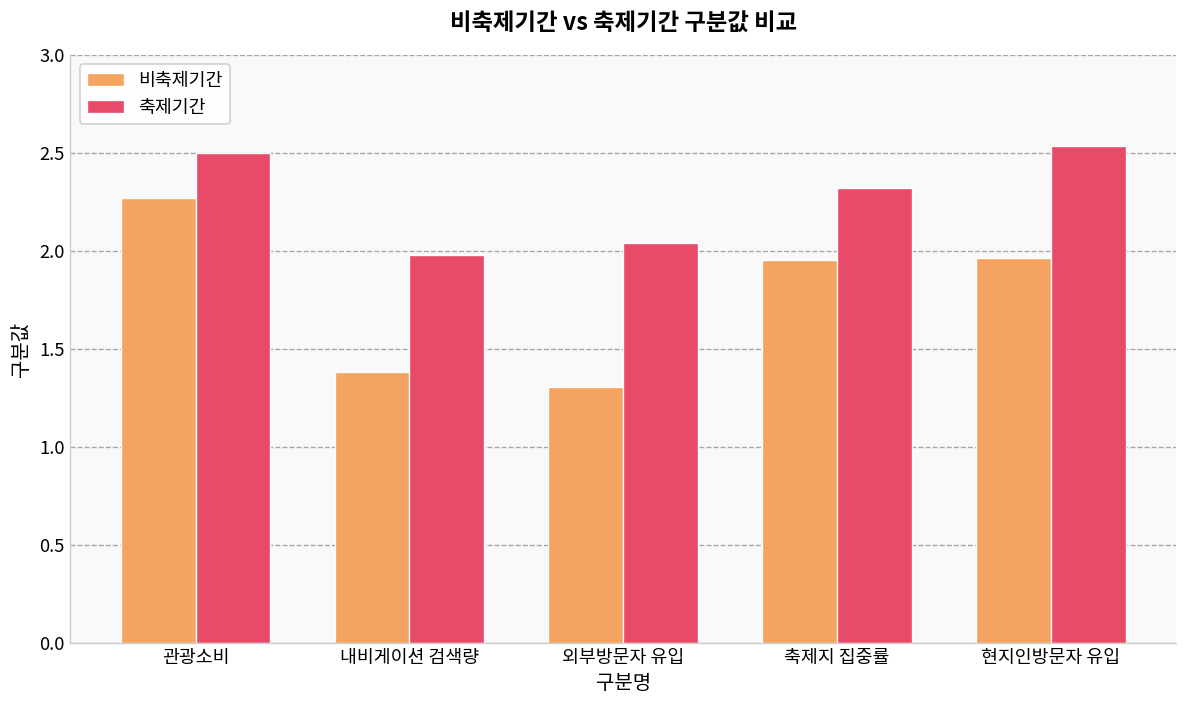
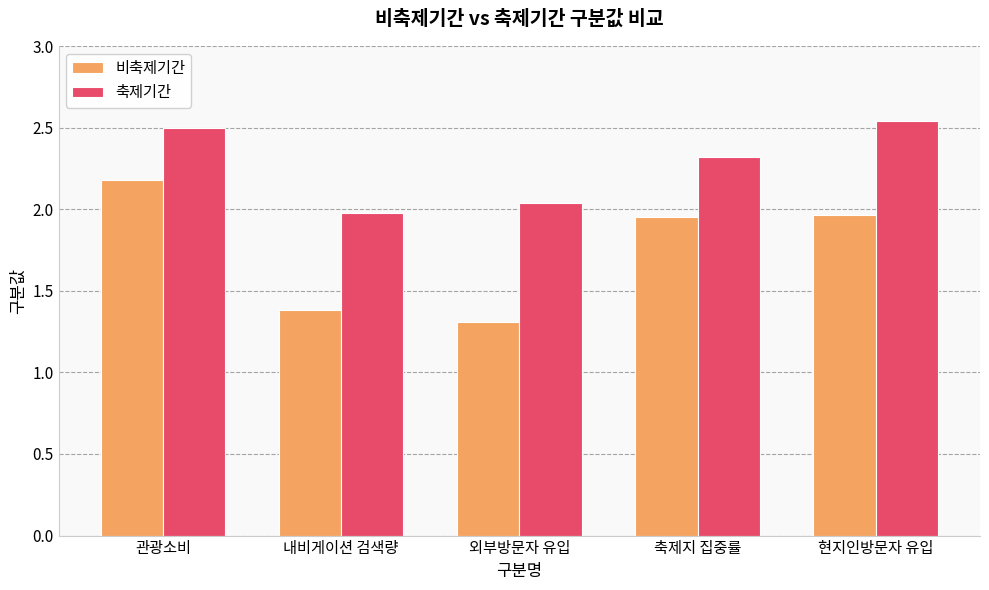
  {
    "비축제기간": {
-     "관광소비": 2.27,
+     "관광소비": 2.18,
      "내비게이션 검색량": 1.38,
      "외부방문자 유입": 1.31,
      "축제지 집중률": 1.95,
      "현지인방문자 유입": 1.96
    },
    "축제기간": {
      "관광소비": 2.50,
      "내비게이션 검색량": 1.98,
      "외부방문자 유입": 2.04,
      "축제지 집중률": 2.32,
      "현지인방문자 유입": 2.54
    }
  }
